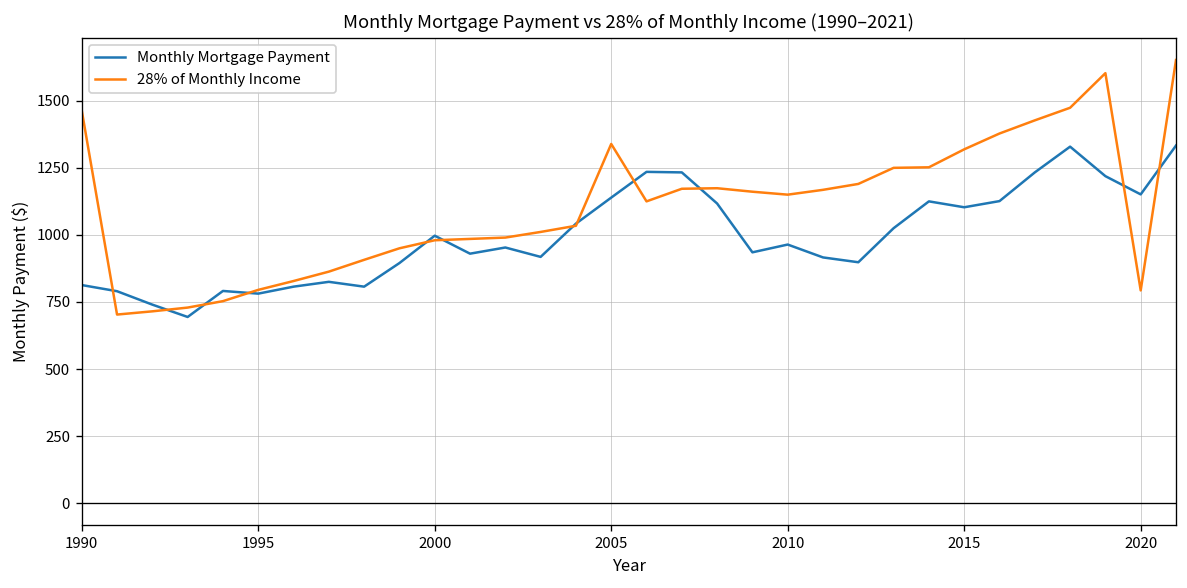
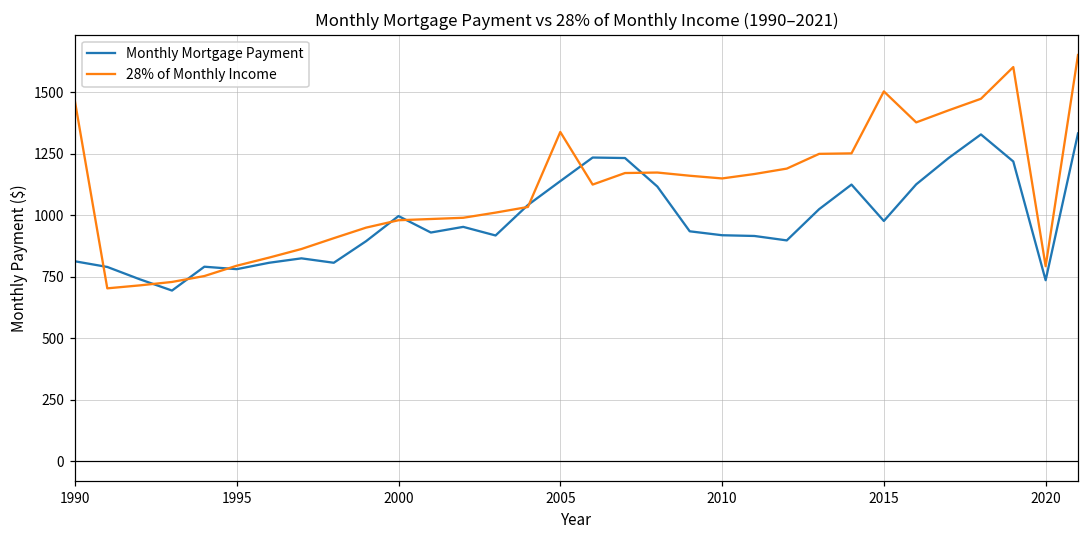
  {
    "Monthly Mortgage Payment": {
      "1990": 810,
      "1995": 780,
      "2000": 1000,
      "2005": 1140,
-     "2010": 960,
-     "2015": 1100,
-     "2020": 1150
+     "2010": 920,
+     "2015": 980,
+     "2020": 740
    },
    "28% of Monthly Income": {
      "1990": 1460,
      "1995": 800,
      "2000": 980,
      "2005": 1340,
      "2010": 1150,
-     "2015": 1320,
+     "2015": 1500,
      "2020": 790
    }
  }
